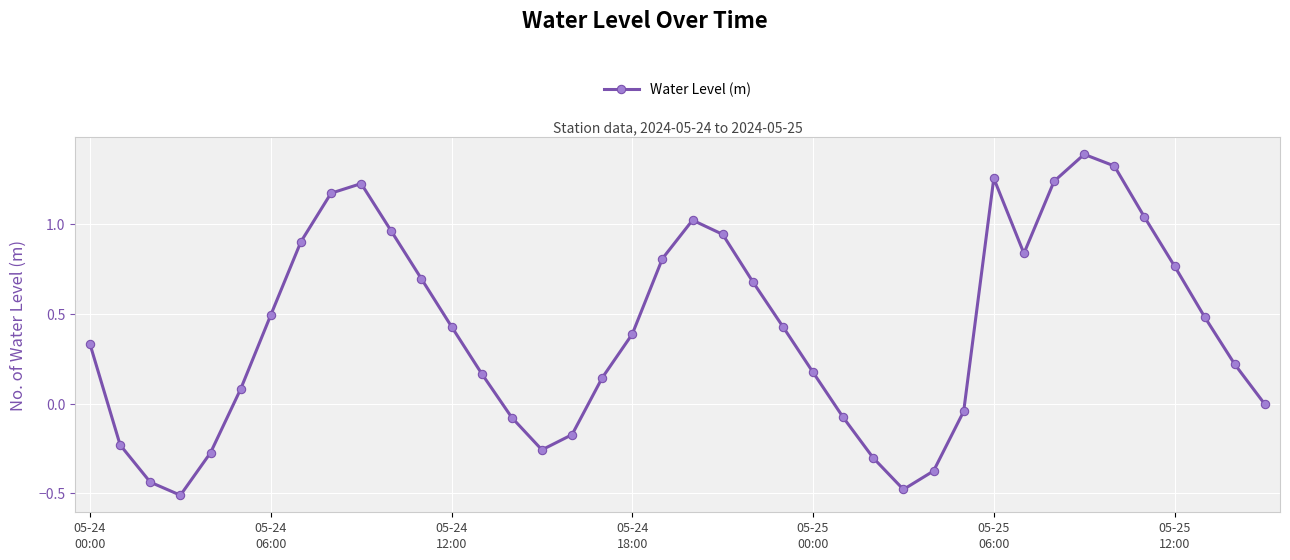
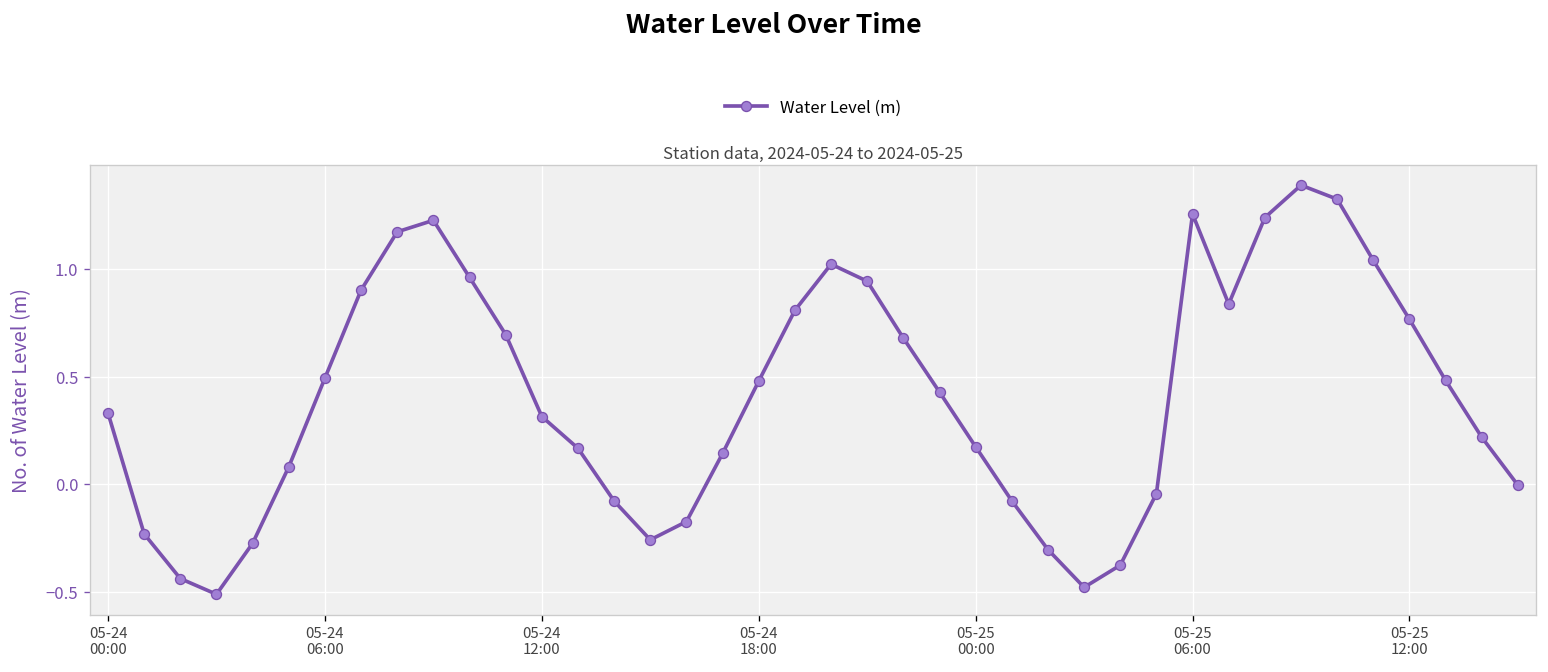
  {
    "05-24 00:00": 0.33,
    "05-24 06:00": 0.49,
-   "05-24 12:00": 0.43,
-   "05-24 18:00": 0.39,
+   "05-24 12:00": 0.31,
+   "05-24 18:00": 0.48,
    "05-25 00:00": 0.17,
    "05-25 06:00": 1.26,
    "05-25 12:00": 0.77
  }
